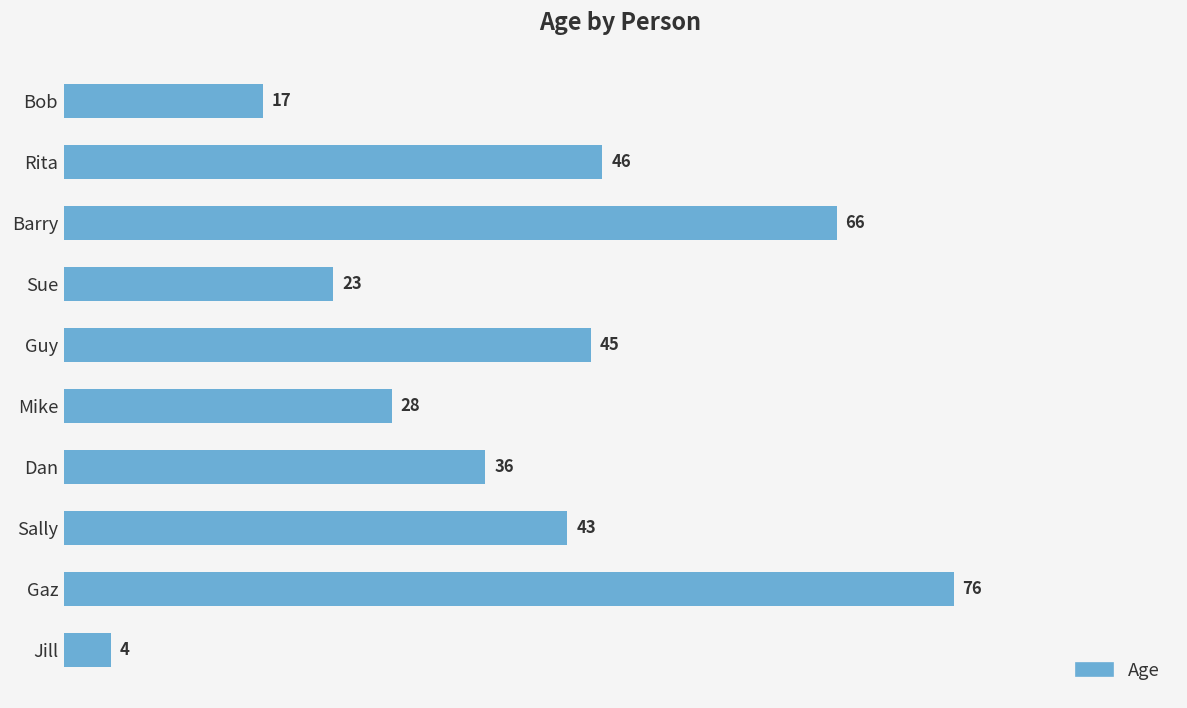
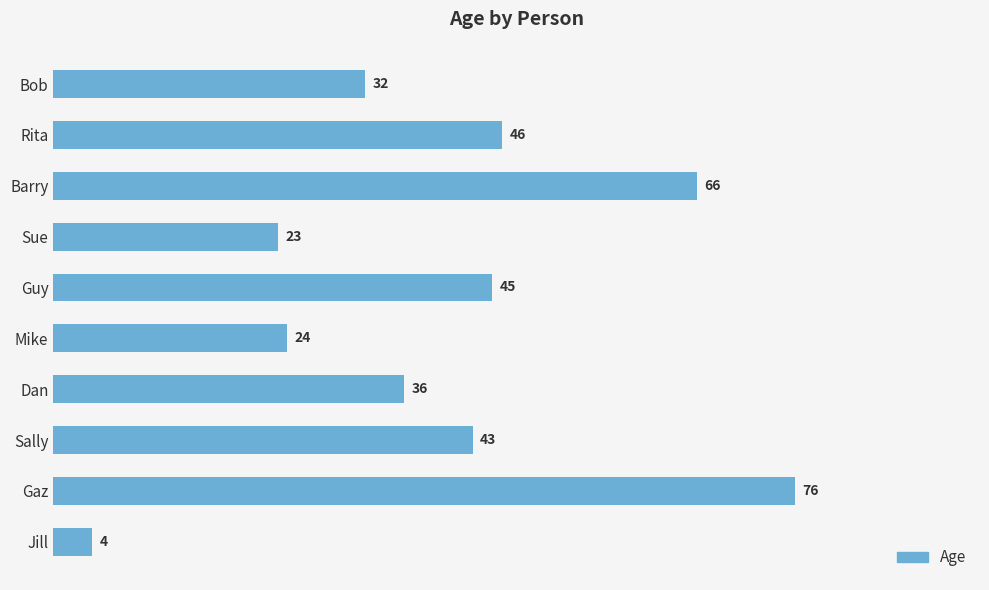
  {
-   "Bob": 17,
+   "Bob": 32,
    "Rita": 46,
    "Barry": 66,
    "Sue": 23,
    "Guy": 45,
-   "Mike": 28,
+   "Mike": 24,
    "Dan": 36,
    "Sally": 43,
    "Gaz": 76,
    "Jill": 4
  }
